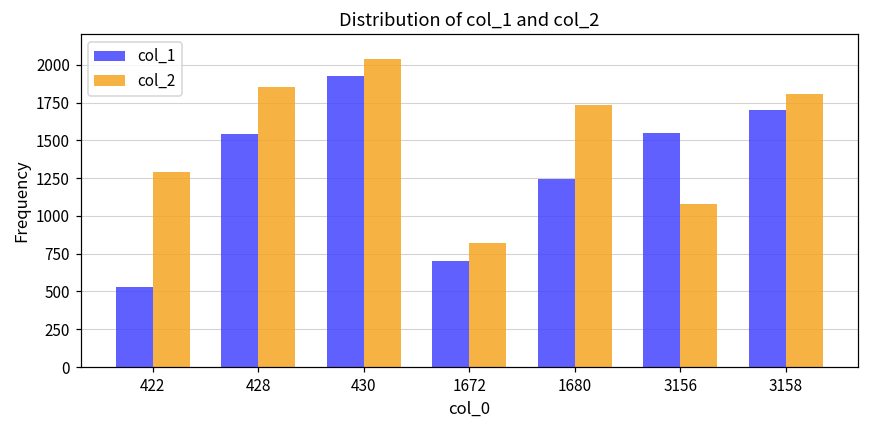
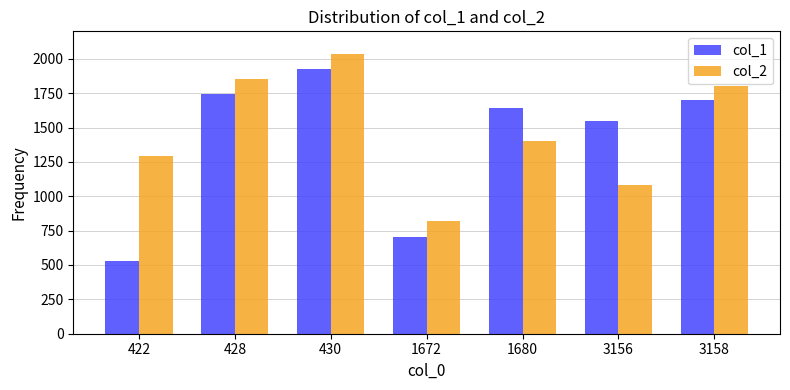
  {
    "col_1": {
      "422": 530,
-     "428": 1540,
+     "428": 1750,
      "430": 1930,
      "1672": 710,
-     "1680": 1250,
+     "1680": 1640,
      "3156": 1550,
      "3158": 1700
    },
    "col_2": {
      "422": 1290,
      "428": 1860,
      "430": 2040,
      "1672": 820,
-     "1680": 1740,
+     "1680": 1400,
      "3156": 1080,
      "3158": 1810
    }
  }
